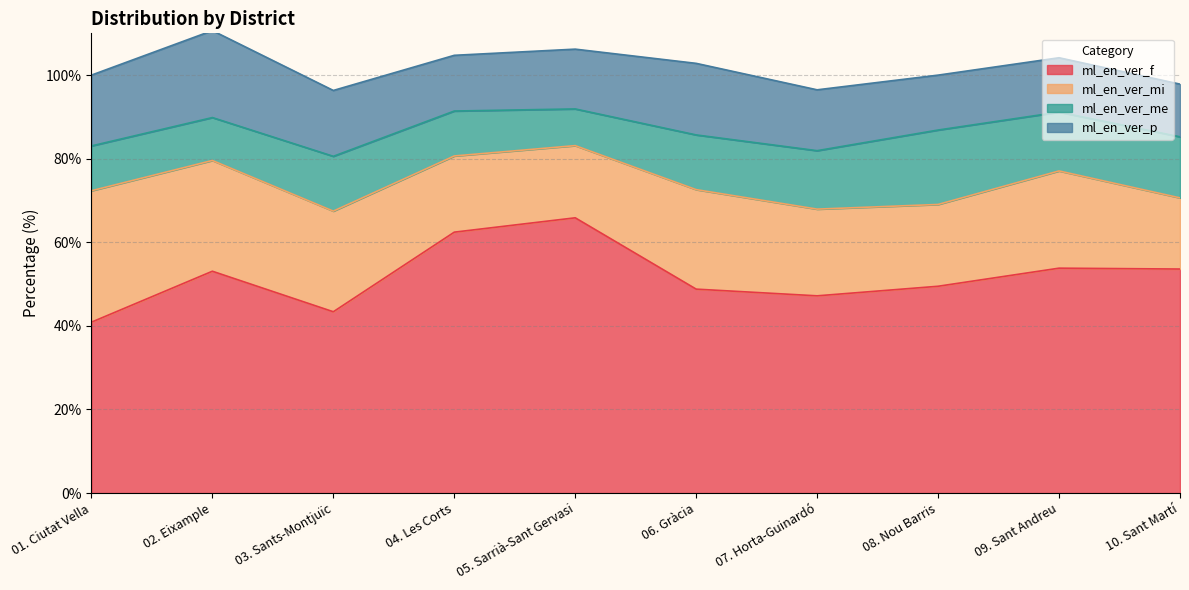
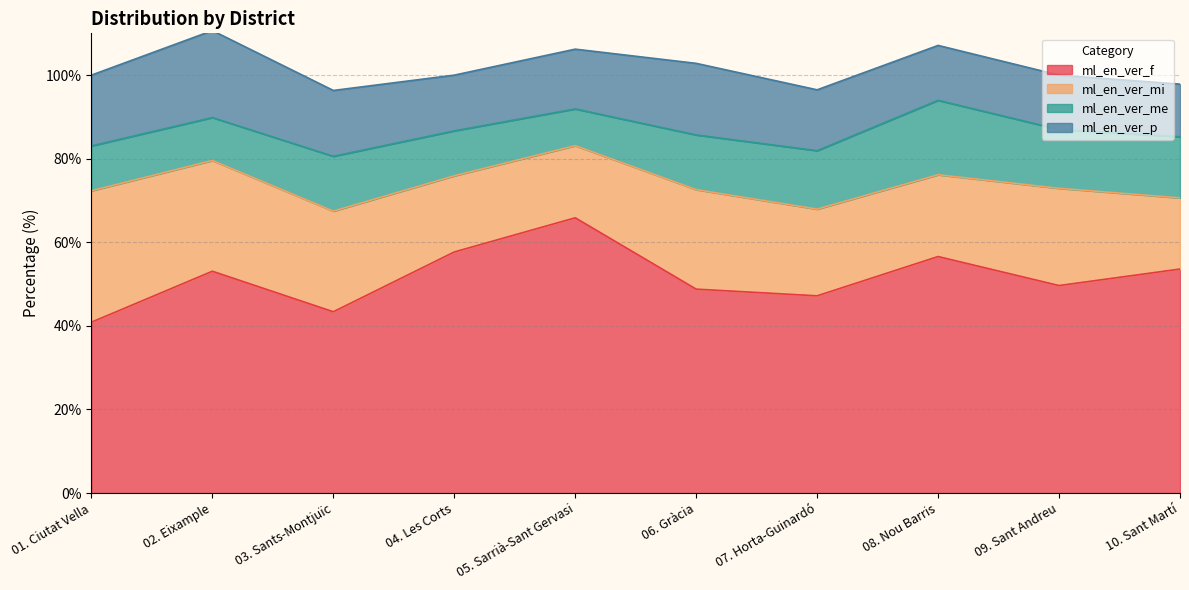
  {
    "ml_en_ver_f": {
      "01. Ciutat Vella": "41%",
      "02. Eixample": "53%",
      "03. Sants-Montjuïc": "43%",
-     "04. Les Corts": "62%",
+     "04. Les Corts": "58%",
      "05. Sarrià-Sant Gervasi": "66%",
      "06. Gràcia": "49%",
      "07. Horta-Guinardó": "47%",
-     "08. Nou Barris": "49%",
-     "09. Sant Andreu": "54%",
+     "08. Nou Barris": "57%",
+     "09. Sant Andreu": "50%",
      "10. Sant Martí": "54%"
    },
    "ml_en_ver_mi": {
      "01. Ciutat Vella": "31%",
      "02. Eixample": "26%",
      "03. Sants-Montjuïc": "24%",
      "04. Les Corts": "18%",
      "05. Sarrià-Sant Gervasi": "17%",
      "06. Gràcia": "24%",
      "07. Horta-Guinardó": "21%",
      "08. Nou Barris": "20%",
      "09. Sant Andreu": "23%",
      "10. Sant Martí": "17%"
    }
  }
